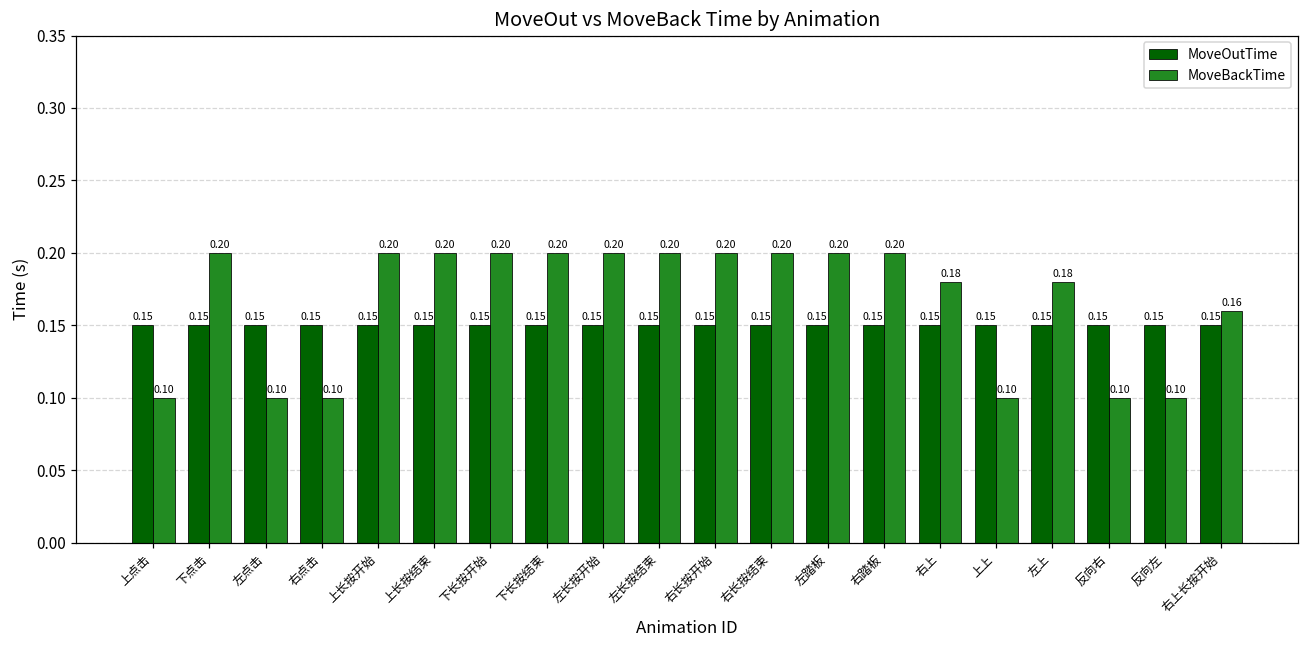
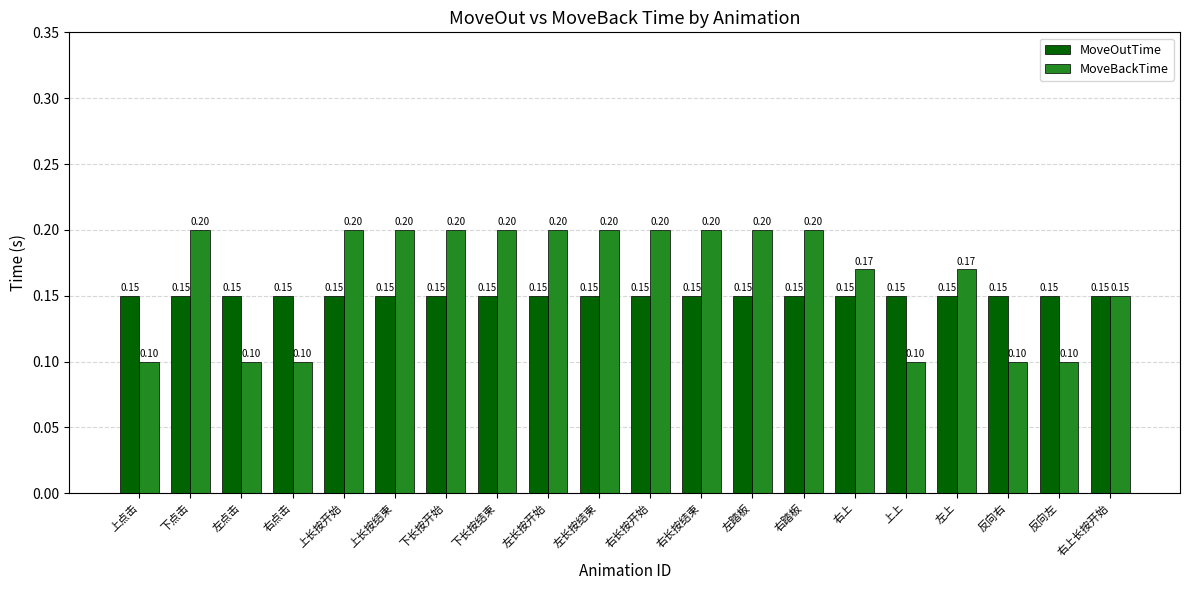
  {
    "MoveOutTime": {
      "上点击": 0.15,
      "下点击": 0.15,
      "左点击": 0.15,
      "右点击": 0.15,
      "上长按开始": 0.15,
      "上长按结束": 0.15,
      "下长按开始": 0.15,
      "下长按结束": 0.15,
      "左长按开始": 0.15,
      "左长按结束": 0.15,
      "右长按开始": 0.15,
      "右长按结束": 0.15,
      "左踏板": 0.15,
      "右踏板": 0.15,
      "右上": 0.15,
      "上上": 0.15,
      "左上": 0.15,
      "反向右": 0.15,
      "反向左": 0.15,
      "右上长按开始": 0.15
    },
    "MoveBackTime": {
      "上点击": 0.10,
      "下点击": 0.20,
      "左点击": 0.10,
      "右点击": 0.10,
      "上长按开始": 0.20,
      "上长按结束": 0.20,
      "下长按开始": 0.20,
      "下长按结束": 0.20,
      "左长按开始": 0.20,
      "左长按结束": 0.20,
      "右长按开始": 0.20,
      "右长按结束": 0.20,
      "左踏板": 0.20,
      "右踏板": 0.20,
-     "右上": 0.18,
+     "右上": 0.17,
      "上上": 0.10,
-     "左上": 0.18,
+     "左上": 0.17,
      "反向右": 0.10,
      "反向左": 0.10,
-     "右上长按开始": 0.16
+     "右上长按开始": 0.15
    }
  }
